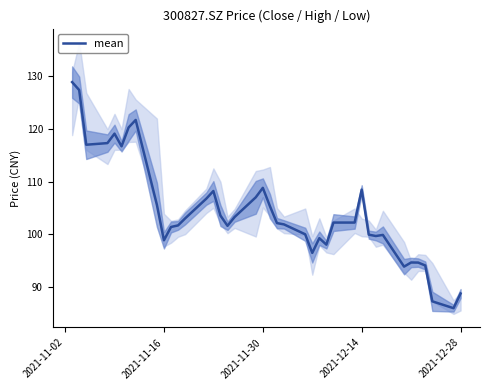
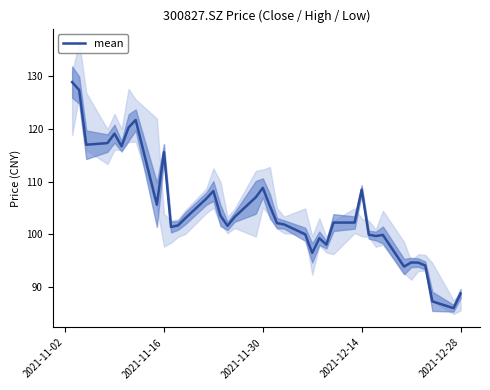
  {
    "mean": {
-     "2021-11-16": 99,
+     "2021-11-16": 116,
      "2021-11-30": 109,
      "2021-12-14": 108
    }
  }
